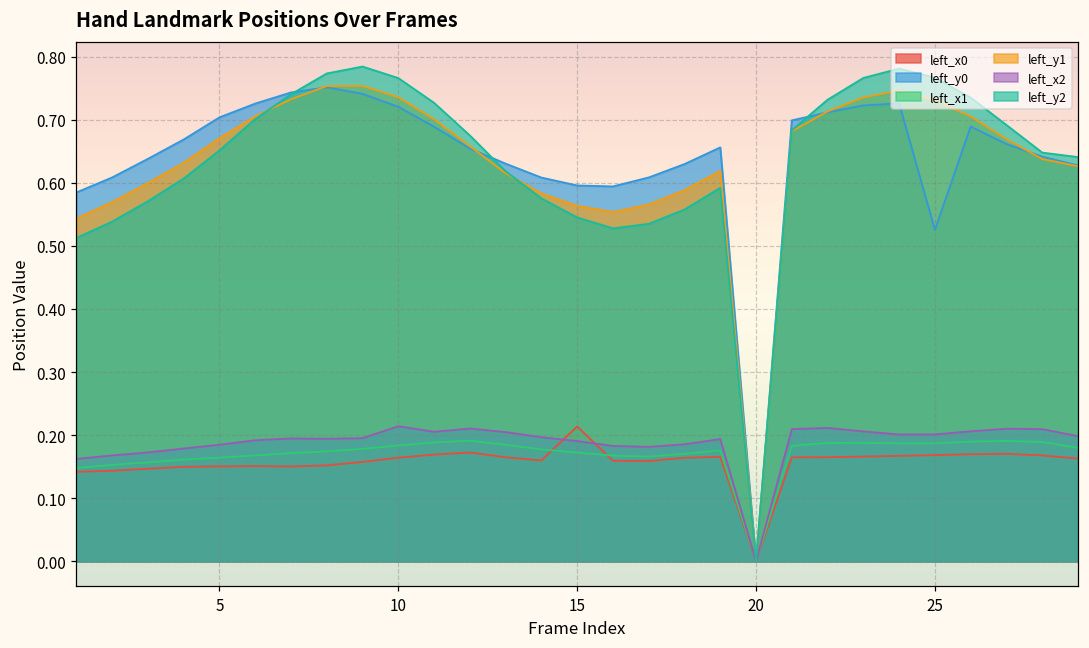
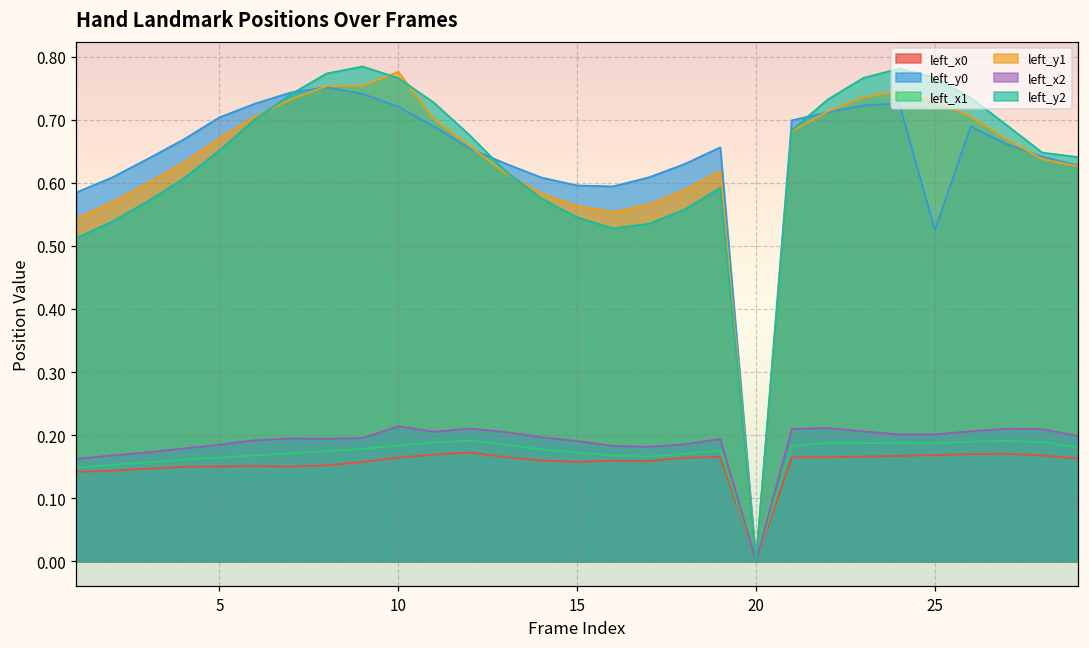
  {
    "left_x0": {
      "5": 0.15,
      "10": 0.16,
-     "15": 0.21,
+     "15": 0.16,
      "25": 0.17
    },
    "left_y0": {
      "5": 0.70,
      "10": 0.72,
      "15": 0.60,
      "25": 0.53
    },
    "left_y1": {
      "5": 0.67,
-     "10": 0.74,
+     "10": 0.78,
      "15": 0.56
    },
    "left_x2": {
      "5": 0.18,
      "10": 0.21,
      "15": 0.19,
      "25": 0.20
    }
  }
